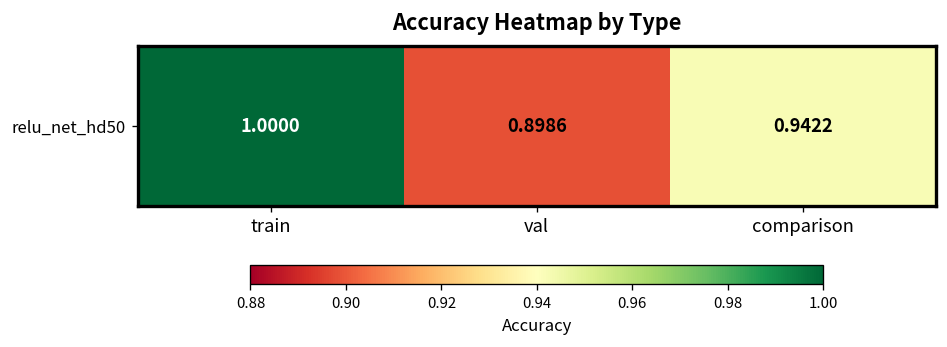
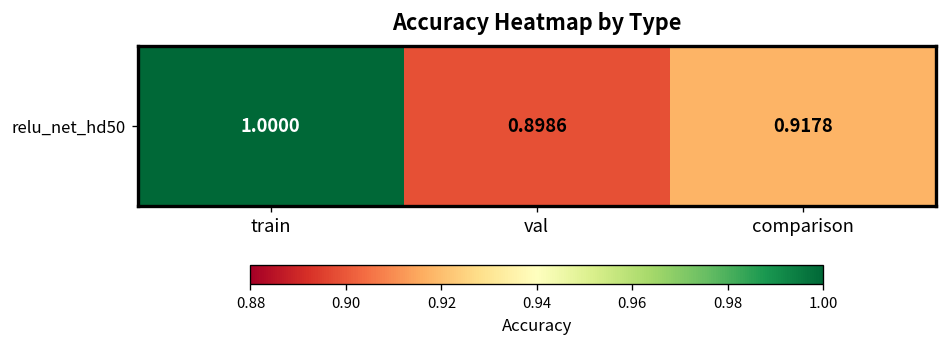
  {
    "relu_net_hd50": {
      "train": 1.0000,
      "val": 0.8986,
-     "comparison": 0.9422
+     "comparison": 0.9178
    }
  }
